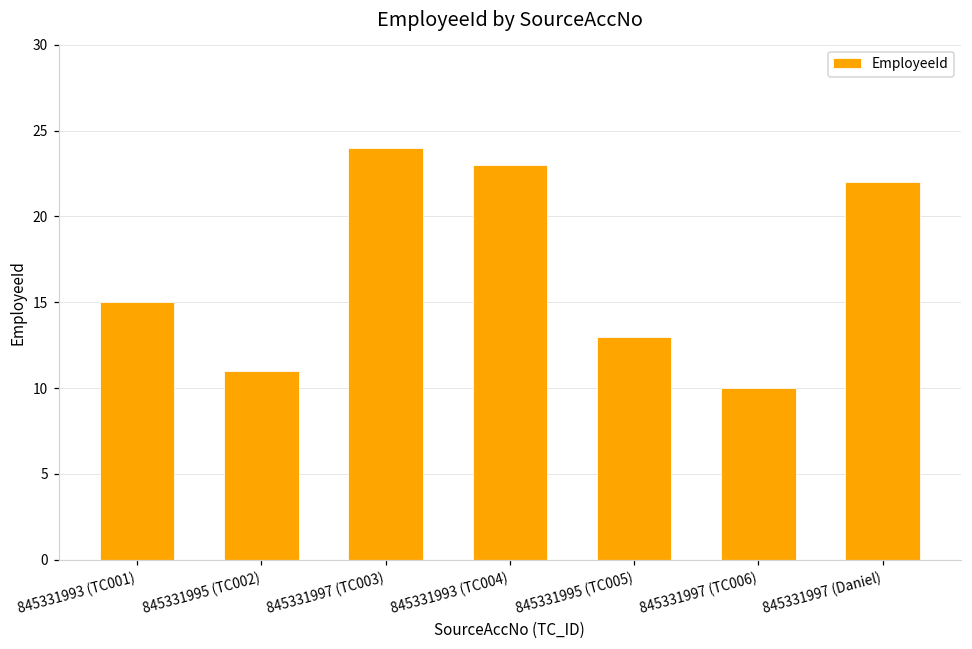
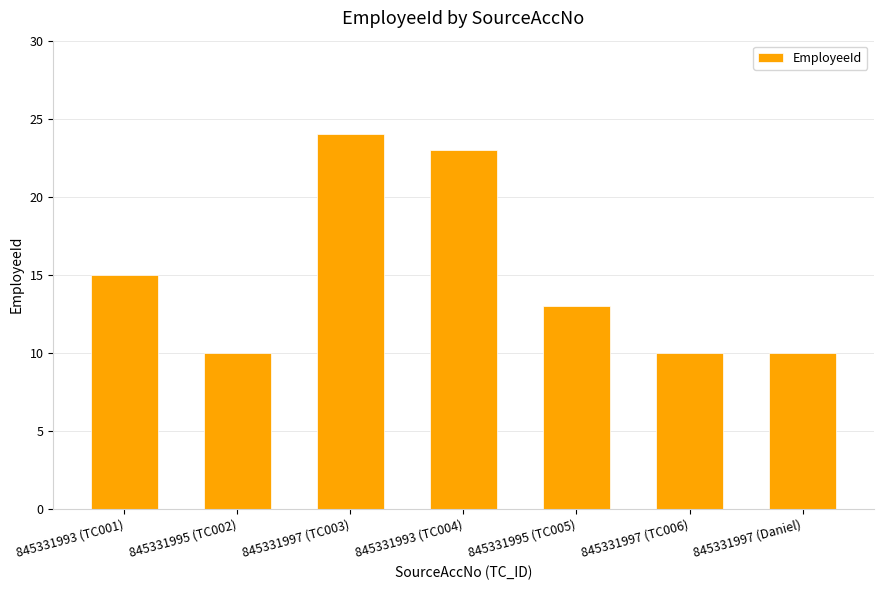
  {
    "845331993 (TC001)": 15,
-   "845331995 (TC002)": 11,
+   "845331995 (TC002)": 10,
    "845331997 (TC003)": 24,
    "845331993 (TC004)": 23,
    "845331995 (TC005)": 13,
    "845331997 (TC006)": 10,
-   "845331997 (Daniel)": 22
+   "845331997 (Daniel)": 10
  }
